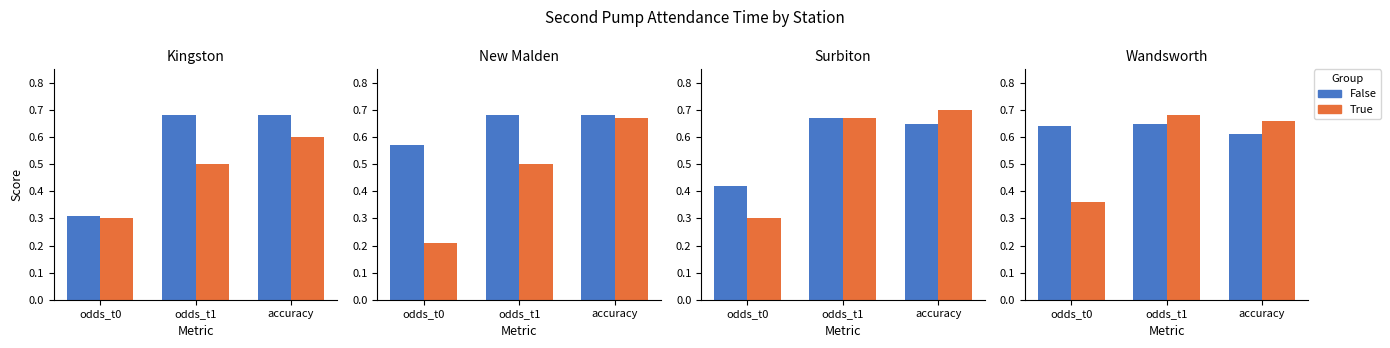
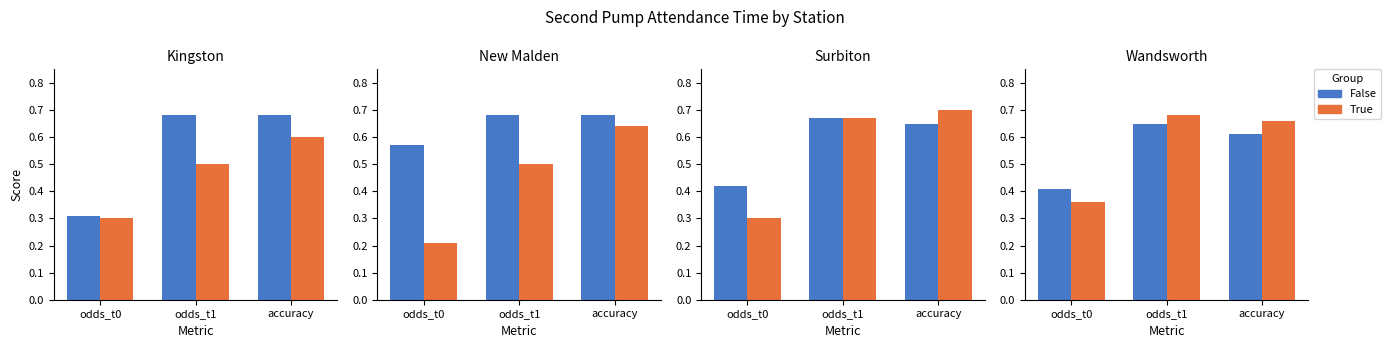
  {
    "Kingston": {
      "False": {
        "odds_t0": 0.31,
        "odds_t1": 0.68,
        "accuracy": 0.68
      },
      "True": {
        "odds_t0": 0.30,
        "odds_t1": 0.50,
        "accuracy": 0.60
      }
    },
    "New Malden": {
      "False": {
        "odds_t0": 0.57,
        "odds_t1": 0.68,
        "accuracy": 0.68
      },
      "True": {
        "odds_t0": 0.21,
        "odds_t1": 0.50,
-       "accuracy": 0.67
+       "accuracy": 0.64
      }
    },
    "Surbiton": {
      "False": {
        "odds_t0": 0.42,
        "odds_t1": 0.67,
        "accuracy": 0.65
      },
      "True": {
        "odds_t0": 0.30,
        "odds_t1": 0.67,
        "accuracy": 0.70
      }
    },
    "Wandsworth": {
      "False": {
-       "odds_t0": 0.64,
+       "odds_t0": 0.41,
        "odds_t1": 0.65,
        "accuracy": 0.61
      },
      "True": {
        "odds_t0": 0.36,
        "odds_t1": 0.68,
        "accuracy": 0.66
      }
    }
  }
